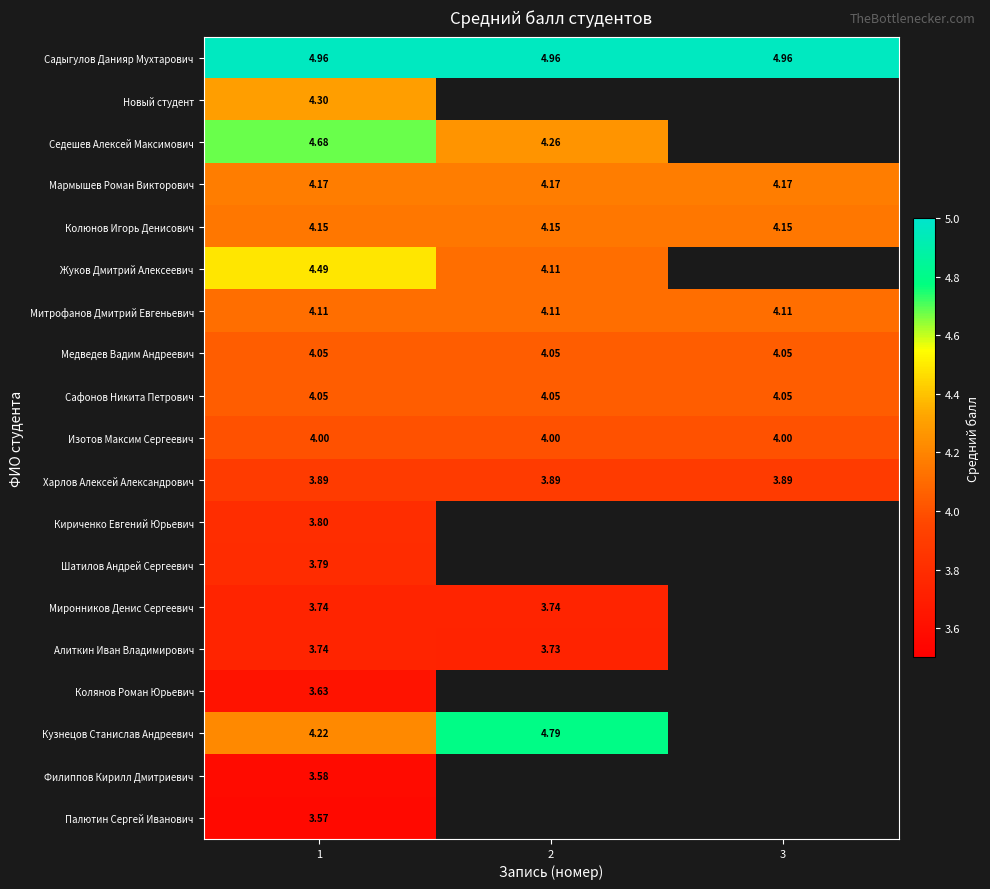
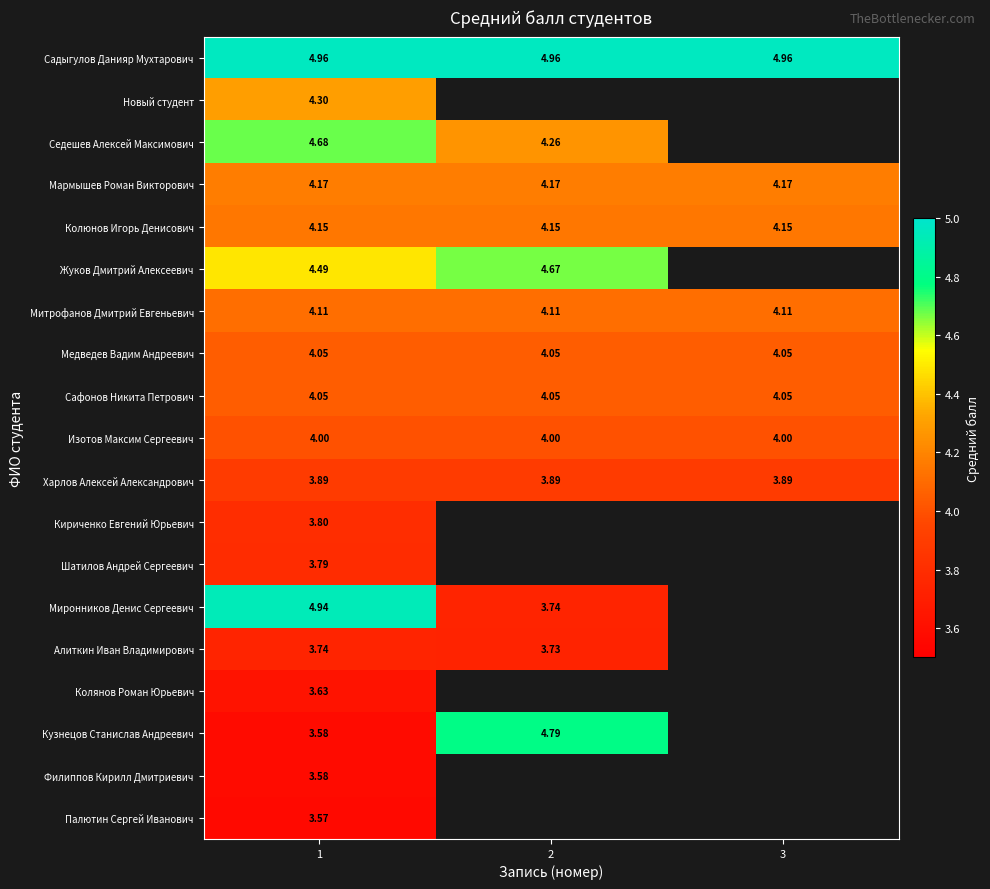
  {
    "Садыгулов Данияр Мухтарович": {
      "1": 4.96,
      "2": 4.96,
      "3": 4.96
    },
    "Новый студент": {
      "1": 4.30
    },
    "Седешев Алексей Максимович": {
      "1": 4.68,
      "2": 4.26
    },
    "Мармышев Роман Викторович": {
      "1": 4.17,
      "2": 4.17,
      "3": 4.17
    },
    "Колюнов Игорь Денисович": {
      "1": 4.15,
      "2": 4.15,
      "3": 4.15
    },
    "Жуков Дмитрий Алексеевич": {
      "1": 4.49,
-     "2": 4.11
+     "2": 4.67
    },
    "Митрофанов Дмитрий Евгеньевич": {
      "1": 4.11,
      "2": 4.11,
      "3": 4.11
    },
    "Медведев Вадим Андреевич": {
      "1": 4.05,
      "2": 4.05,
      "3": 4.05
    },
    "Сафонов Никита Петрович": {
      "1": 4.05,
      "2": 4.05,
      "3": 4.05
    },
    "Изотов Максим Сергеевич": {
      "1": 4.00,
      "2": 4.00,
      "3": 4.00
    },
    "Харлов Алексей Александрович": {
      "1": 3.89,
      "2": 3.89,
      "3": 3.89
    },
    "Кириченко Евгений Юрьевич": {
      "1": 3.80
    },
    "Шатилов Андрей Сергеевич": {
      "1": 3.79
    },
    "Миронников Денис Сергеевич": {
-     "1": 3.74,
+     "1": 4.94,
      "2": 3.74
    },
    "Алиткин Иван Владимирович": {
      "1": 3.74,
      "2": 3.73
    },
    "Колянов Роман Юрьевич": {
      "1": 3.63
    },
    "Кузнецов Станислав Андреевич": {
-     "1": 4.22,
+     "1": 3.58,
      "2": 4.79
    },
    "Филиппов Кирилл Дмитриевич": {
      "1": 3.58
    },
    "Палютин Сергей Иванович": {
      "1": 3.57
    }
  }
